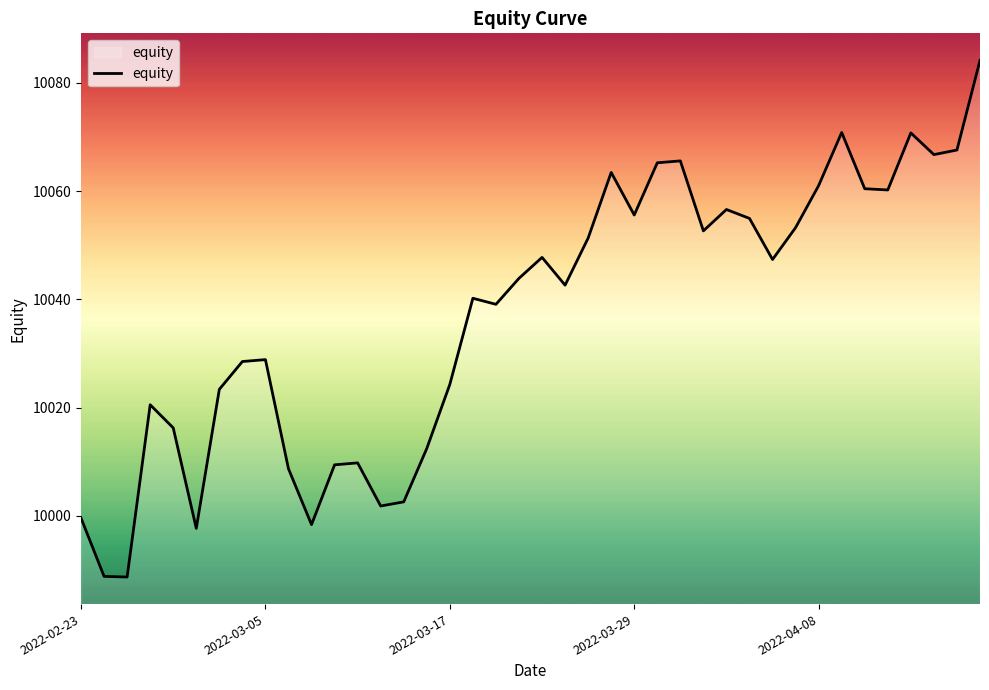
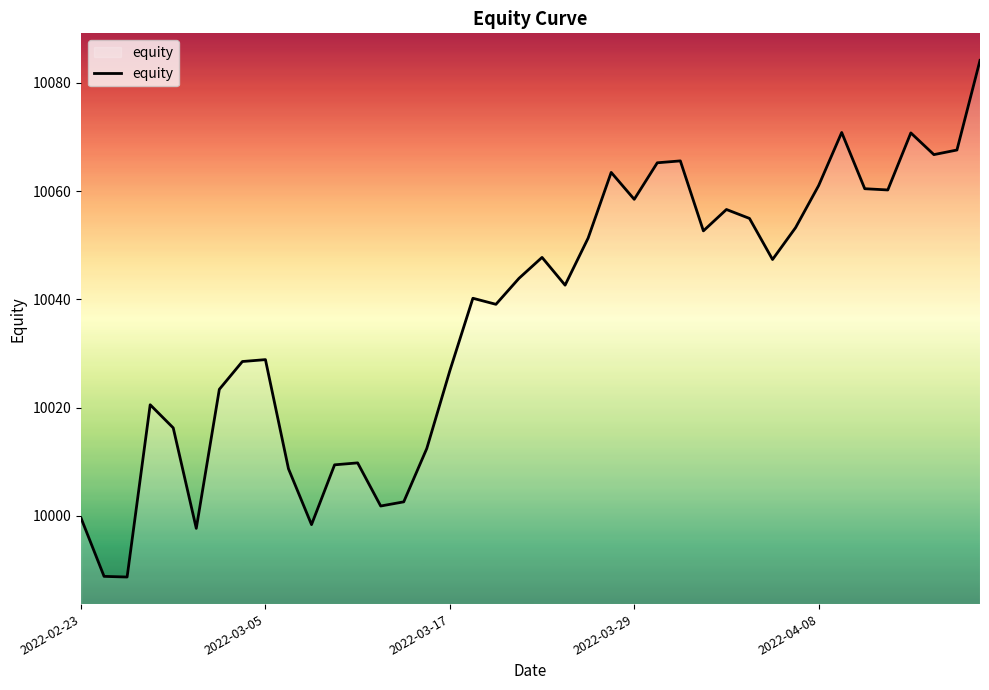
  {
    "2022-02-23": 10000,
    "2022-03-05": 10029,
-   "2022-03-17": 10024,
-   "2022-03-29": 10056,
+   "2022-03-17": 10027,
+   "2022-03-29": 10059,
    "2022-04-08": 10061
  }
